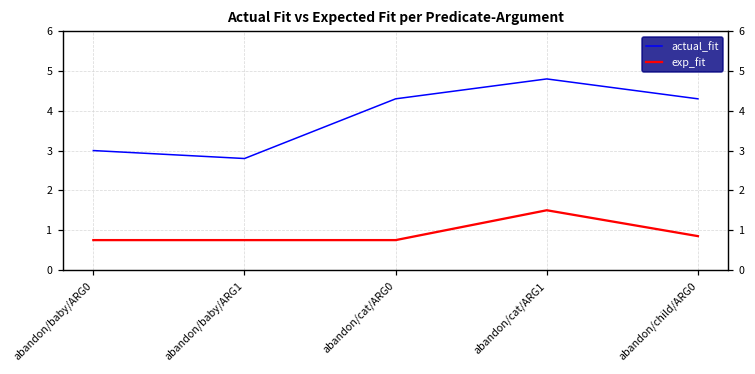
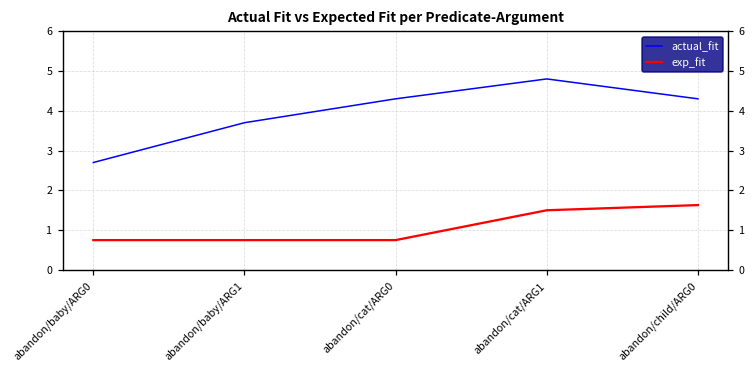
  {
    "actual_fit": {
-     "abandon/baby/ARG0": 3.0,
-     "abandon/baby/ARG1": 2.8,
+     "abandon/baby/ARG0": 2.7,
+     "abandon/baby/ARG1": 3.7,
      "abandon/cat/ARG0": 4.3,
      "abandon/cat/ARG1": 4.8,
      "abandon/child/ARG0": 4.3
    },
    "exp_fit": {
      "abandon/baby/ARG0": 0.8,
      "abandon/baby/ARG1": 0.8,
      "abandon/cat/ARG0": 0.8,
      "abandon/cat/ARG1": 1.5,
-     "abandon/child/ARG0": 0.9
+     "abandon/child/ARG0": 1.6
    }
  }
